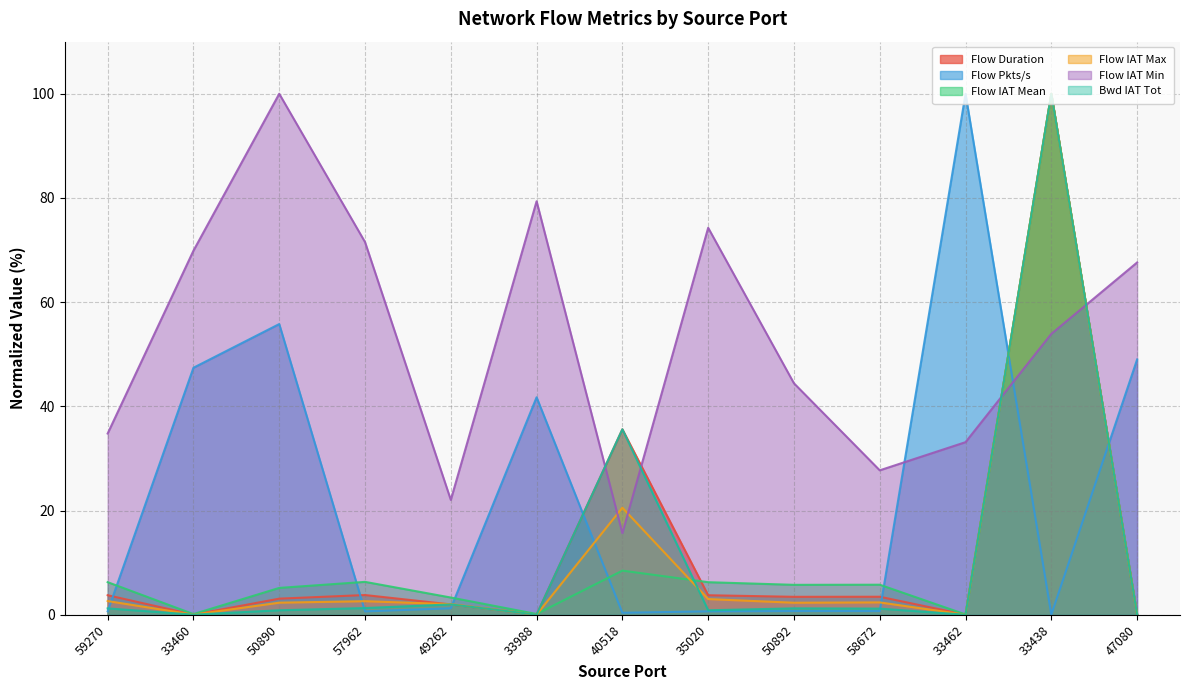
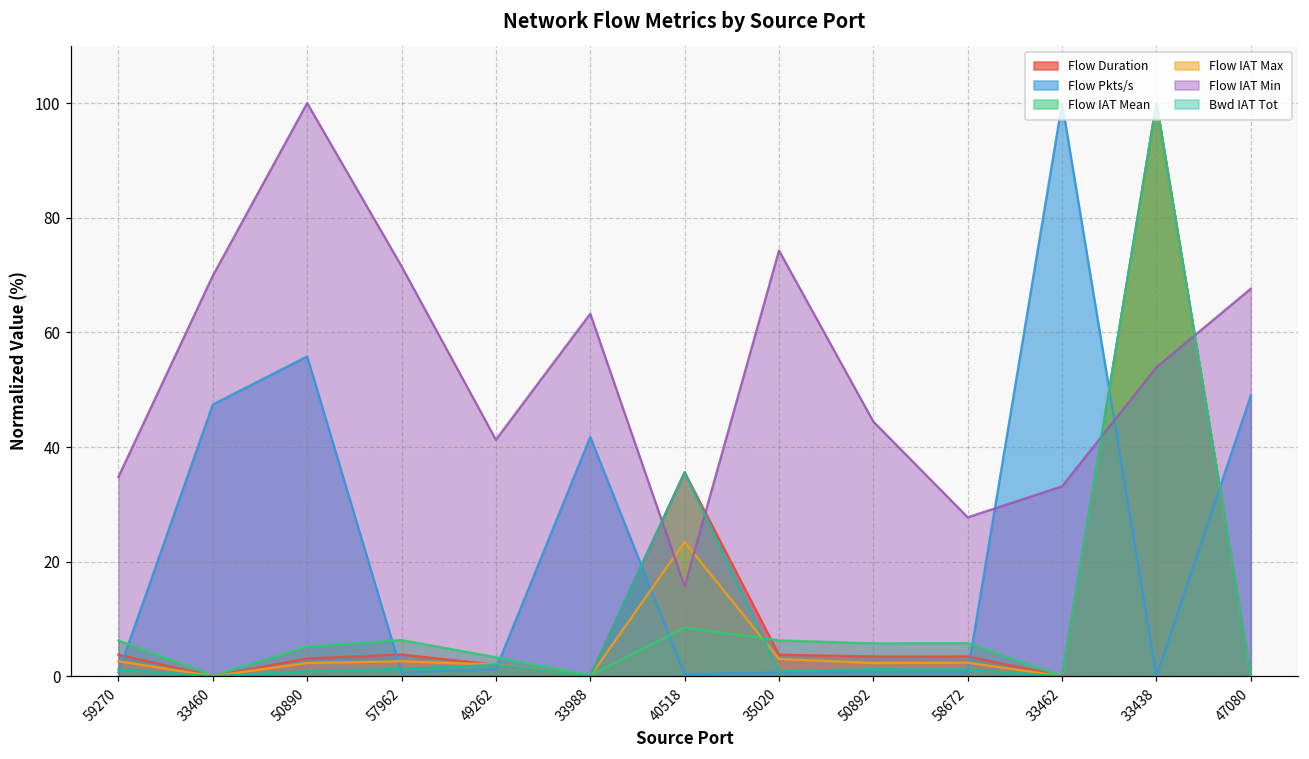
  {
    "Flow Duration": {
      "59270": 4,
      "50890": 3,
      "57962": 4,
      "35020": 4,
      "50892": 3,
      "58672": 3
    },
    "Flow Pkts/s": {
      "59270": 1,
      "33460": 47,
      "50890": 56,
      "57962": 1,
      "49262": 1,
      "33988": 42,
      "40518": 0,
      "50892": 1,
      "33438": 0,
      "47080": 49
    },
    "Flow IAT Max": {
      "59270": 3,
      "50890": 2,
      "57962": 3,
-     "40518": 21,
+     "40518": 23,
      "35020": 3,
      "50892": 2,
      "58672": 2
    },
    "Flow IAT Min": {
      "59270": 35,
      "33460": 70,
      "50890": 100,
      "57962": 72,
-     "49262": 22,
-     "33988": 79,
+     "49262": 41,
+     "33988": 63,
      "40518": 16,
      "35020": 74,
      "50892": 44,
      "58672": 28,
      "33462": 33,
      "33438": 54,
      "47080": 68
    }
  }
